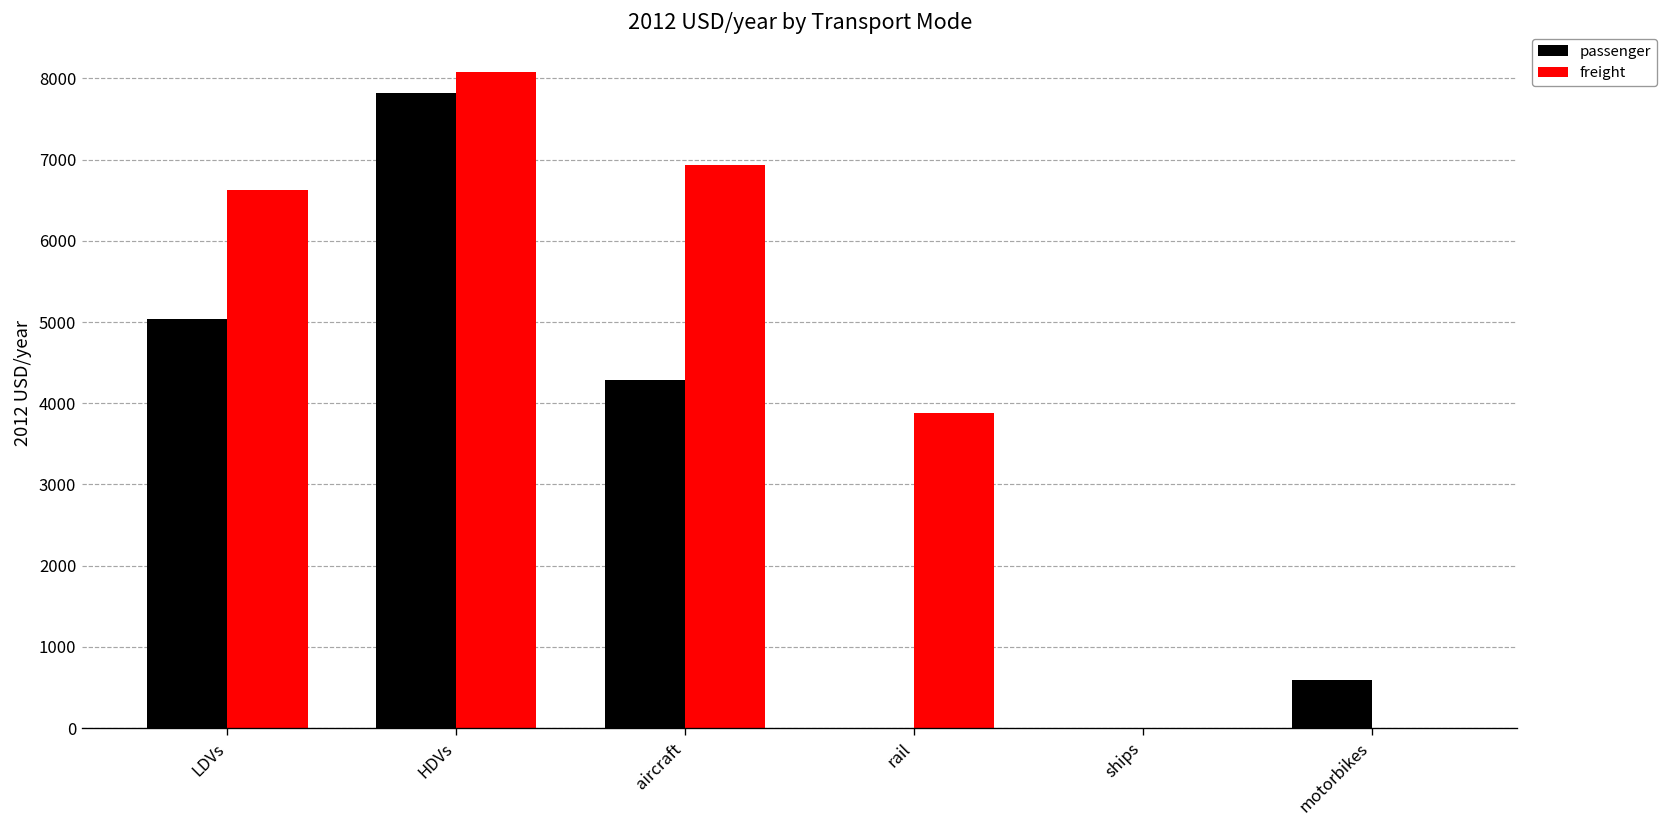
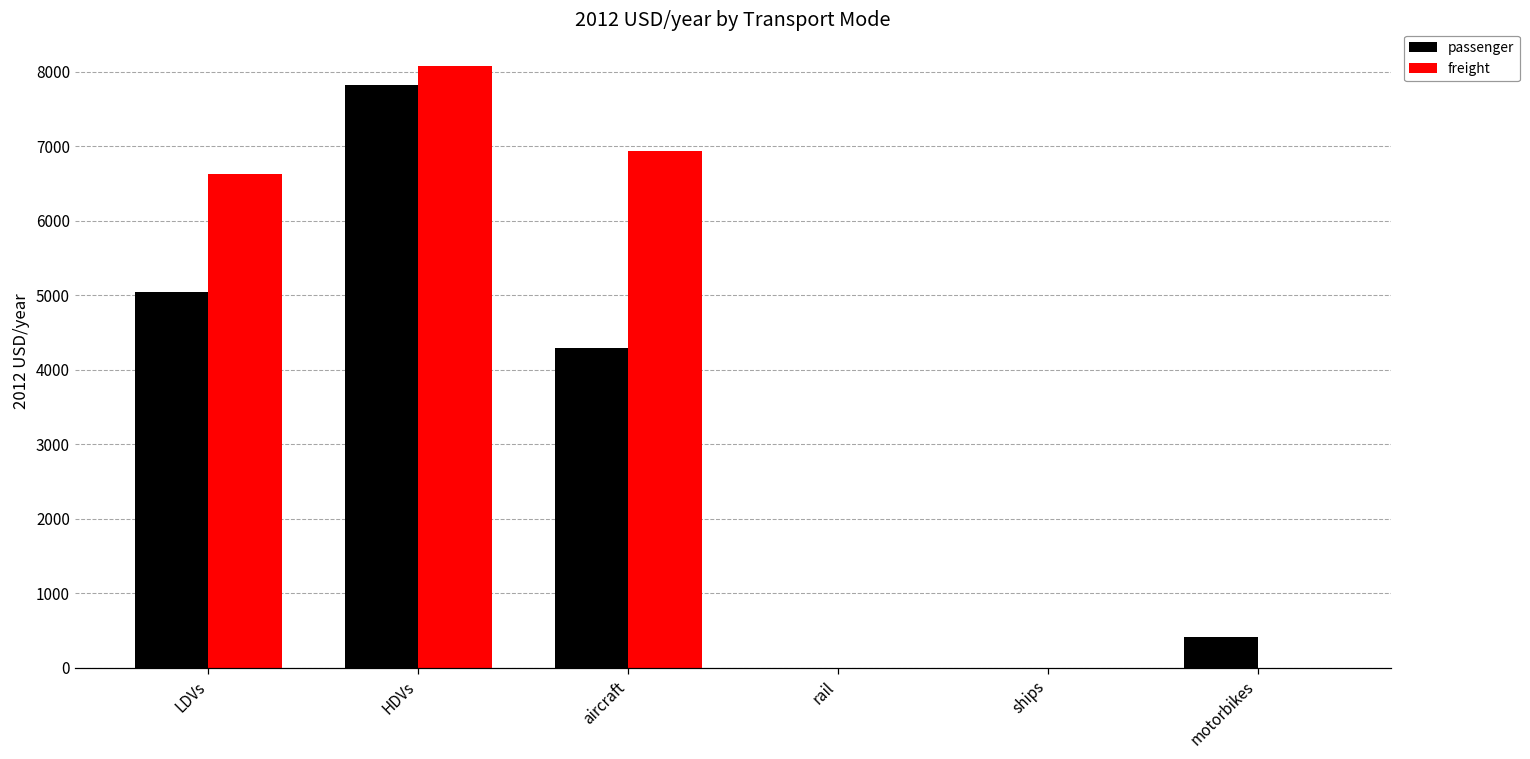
  {
    "passenger": {
      "LDVs": 5000,
      "HDVs": 7800,
      "aircraft": 4300,
      "rail": 0,
      "ships": 0,
-     "motorbikes": 600
+     "motorbikes": 400
    },
    "freight": {
      "LDVs": 6600,
      "HDVs": 8100,
      "aircraft": 6900,
-     "rail": 3900,
+     "rail": 0,
      "ships": 0,
      "motorbikes": 0
    }
  }
